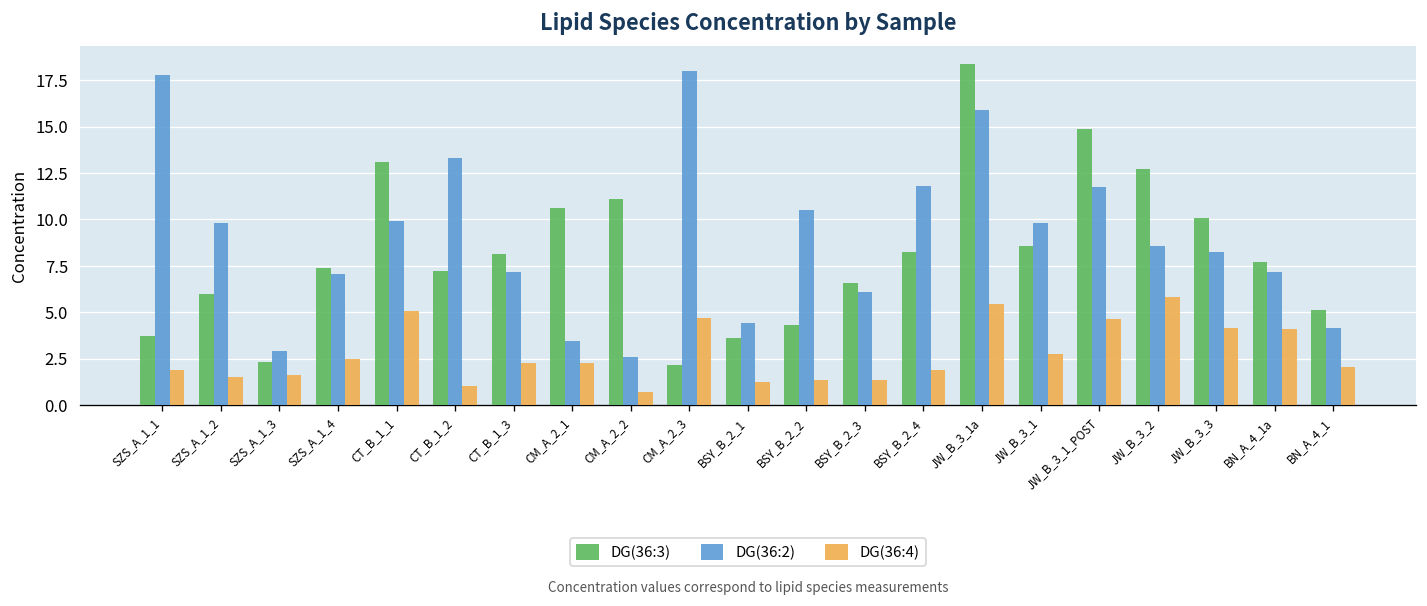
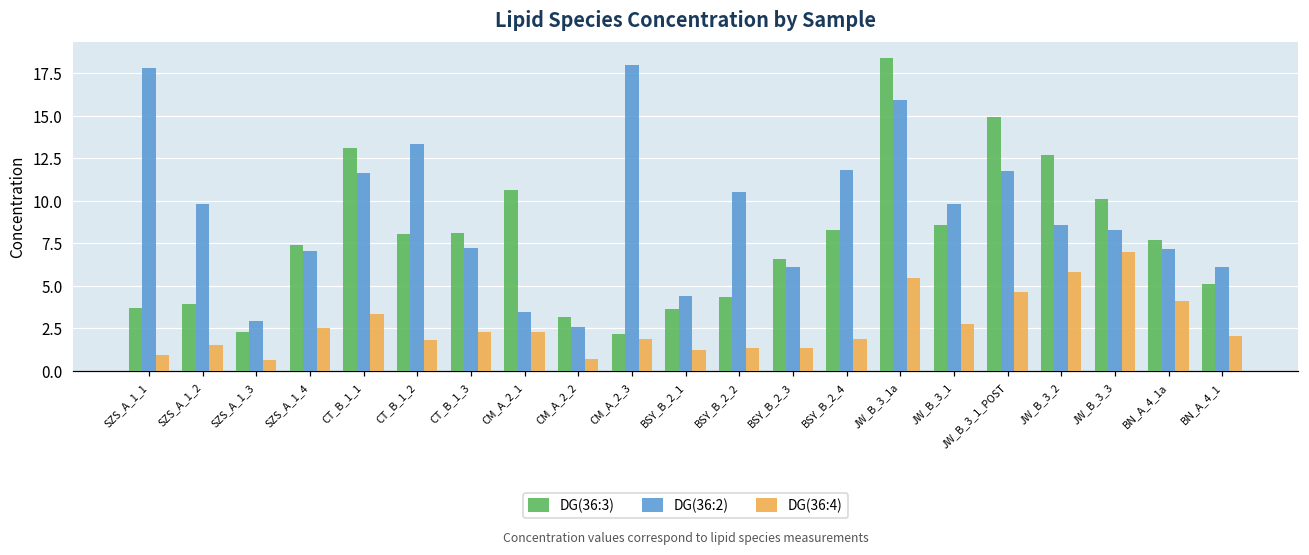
  {
    "DG(36:3)": {
      "SZS_A_1_1": 3.7,
-     "SZS_A_1_2": 6.0,
+     "SZS_A_1_2": 3.9,
      "SZS_A_1_3": 2.3,
      "SZS_A_1_4": 7.4,
      "CT_B_1_1": 13.1,
-     "CT_B_1_2": 7.2,
+     "CT_B_1_2": 8.0,
      "CT_B_1_3": 8.1,
      "CM_A_2_1": 10.6,
-     "CM_A_2_2": 11.1,
+     "CM_A_2_2": 3.2,
      "CM_A_2_3": 2.2,
      "BSY_B_2_1": 3.6,
      "BSY_B_2_2": 4.3,
      "BSY_B_2_3": 6.6,
      "BSY_B_2_4": 8.3,
      "JW_B_3_1a": 18.4,
      "JW_B_3_1": 8.6,
      "JW_B_3_1_POST": 14.9,
      "JW_B_3_2": 12.7,
      "JW_B_3_3": 10.1,
      "BN_A_4_1a": 7.7,
      "BN_A_4_1": 5.1
    },
    "DG(36:2)": {
      "SZS_A_1_1": 17.8,
      "SZS_A_1_2": 9.8,
      "SZS_A_1_3": 2.9,
      "SZS_A_1_4": 7.1,
-     "CT_B_1_1": 9.9,
+     "CT_B_1_1": 11.6,
      "CT_B_1_2": 13.3,
      "CT_B_1_3": 7.2,
      "CM_A_2_1": 3.5,
      "CM_A_2_2": 2.6,
      "CM_A_2_3": 18.0,
      "BSY_B_2_1": 4.4,
      "BSY_B_2_2": 10.5,
      "BSY_B_2_3": 6.1,
      "BSY_B_2_4": 11.8,
      "JW_B_3_1a": 15.9,
      "JW_B_3_1": 9.8,
      "JW_B_3_1_POST": 11.8,
      "JW_B_3_2": 8.6,
      "JW_B_3_3": 8.3,
      "BN_A_4_1a": 7.2,
-     "BN_A_4_1": 4.2
+     "BN_A_4_1": 6.1
    },
    "DG(36:4)": {
-     "SZS_A_1_1": 1.9,
+     "SZS_A_1_1": 0.9,
      "SZS_A_1_2": 1.5,
-     "SZS_A_1_3": 1.6,
+     "SZS_A_1_3": 0.7,
      "SZS_A_1_4": 2.5,
-     "CT_B_1_1": 5.1,
-     "CT_B_1_2": 1.0,
+     "CT_B_1_1": 3.3,
+     "CT_B_1_2": 1.8,
      "CT_B_1_3": 2.3,
      "CM_A_2_1": 2.3,
      "CM_A_2_2": 0.7,
-     "CM_A_2_3": 4.7,
+     "CM_A_2_3": 1.9,
      "BSY_B_2_1": 1.2,
      "BSY_B_2_2": 1.3,
      "BSY_B_2_3": 1.3,
      "BSY_B_2_4": 1.9,
      "JW_B_3_1a": 5.4,
      "JW_B_3_1": 2.7,
      "JW_B_3_1_POST": 4.6,
      "JW_B_3_2": 5.8,
-     "JW_B_3_3": 4.2,
+     "JW_B_3_3": 7.0,
      "BN_A_4_1a": 4.1,
      "BN_A_4_1": 2.0
    }
  }
